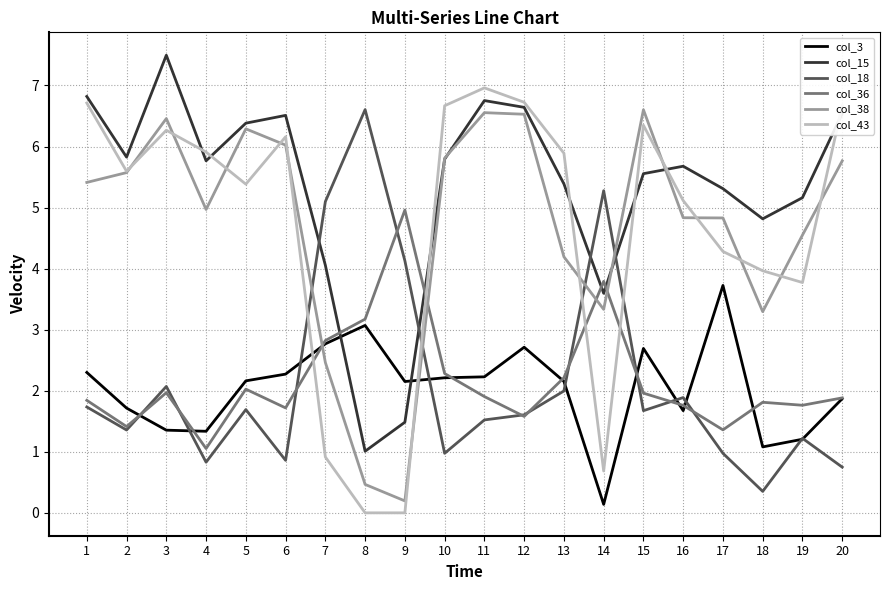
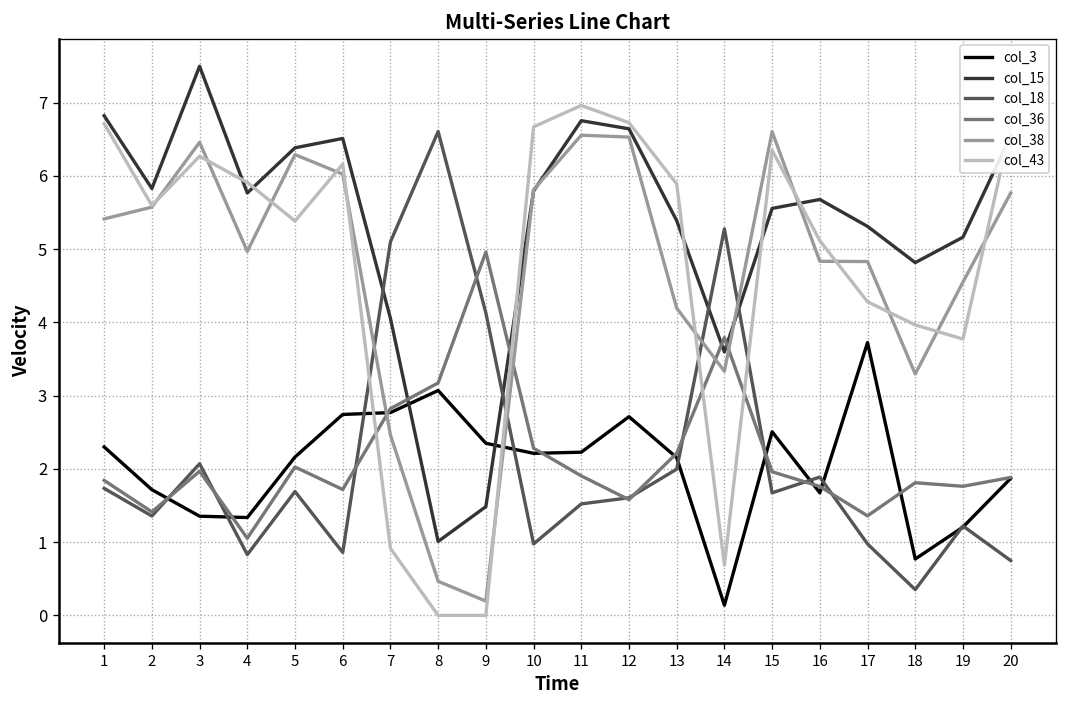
  {
    "col_3": {
      "1": 2.3,
      "2": 1.7,
      "3": 1.4,
      "4": 1.3,
      "5": 2.2,
-     "6": 2.3,
+     "6": 2.7,
      "7": 2.8,
      "8": 3.1,
-     "9": 2.2,
+     "9": 2.3,
      "10": 2.2,
      "11": 2.2,
      "12": 2.7,
      "13": 2.2,
      "14": 0.1,
-     "15": 2.7,
+     "15": 2.5,
      "16": 1.7,
      "17": 3.7,
-     "18": 1.1
+     "18": 0.8
    }
  }
